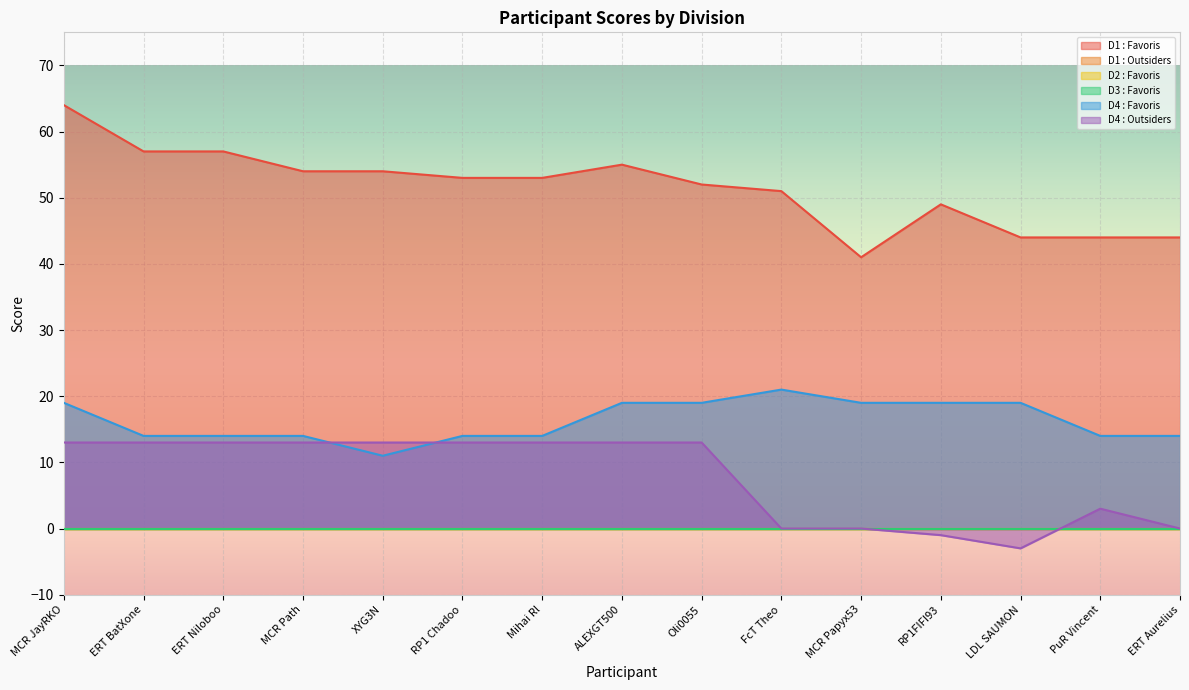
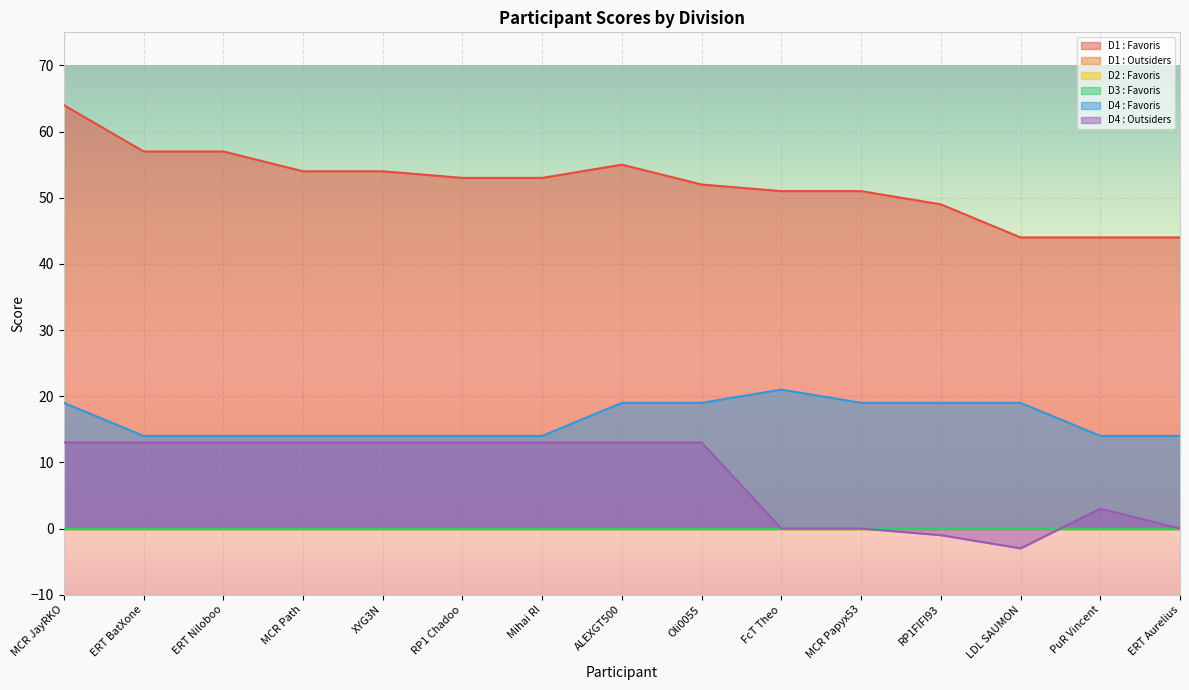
  {
    "D1 : Favoris": {
      "MCR JayRKO": 64,
      "ERT BatXone": 57,
      "ERT Niloboo": 57,
      "MCR Path": 54,
      "XYG3N": 54,
      "RP1 Chadoo": 53,
      "Mihai Rl": 53,
      "ALEXGT500": 55,
      "Oli0055": 52,
      "FcT Theo": 51,
-     "MCR Papyx53": 41,
+     "MCR Papyx53": 51,
      "RP1FIFI93": 49,
      "LDL SAUMON": 44,
      "PuR Vincent": 44,
      "ERT Aurelius": 44
    },
    "D3 : Favoris": {
      "MCR JayRKO": 0,
      "ERT BatXone": 0,
      "ERT Niloboo": 0,
      "MCR Path": 0,
      "XYG3N": 0,
      "RP1 Chadoo": 0,
      "Mihai Rl": 0,
      "ALEXGT500": 0,
      "Oli0055": 0,
      "PuR Vincent": 0
    },
    "D4 : Favoris": {
      "MCR JayRKO": 19,
      "ERT BatXone": 14,
      "ERT Niloboo": 14,
      "MCR Path": 14,
-     "XYG3N": 11,
+     "XYG3N": 14,
      "RP1 Chadoo": 14,
      "Mihai Rl": 14,
      "ALEXGT500": 19,
      "Oli0055": 19,
      "FcT Theo": 21,
      "MCR Papyx53": 19,
      "RP1FIFI93": 19,
      "LDL SAUMON": 19,
      "PuR Vincent": 14,
      "ERT Aurelius": 14
    }
  }
